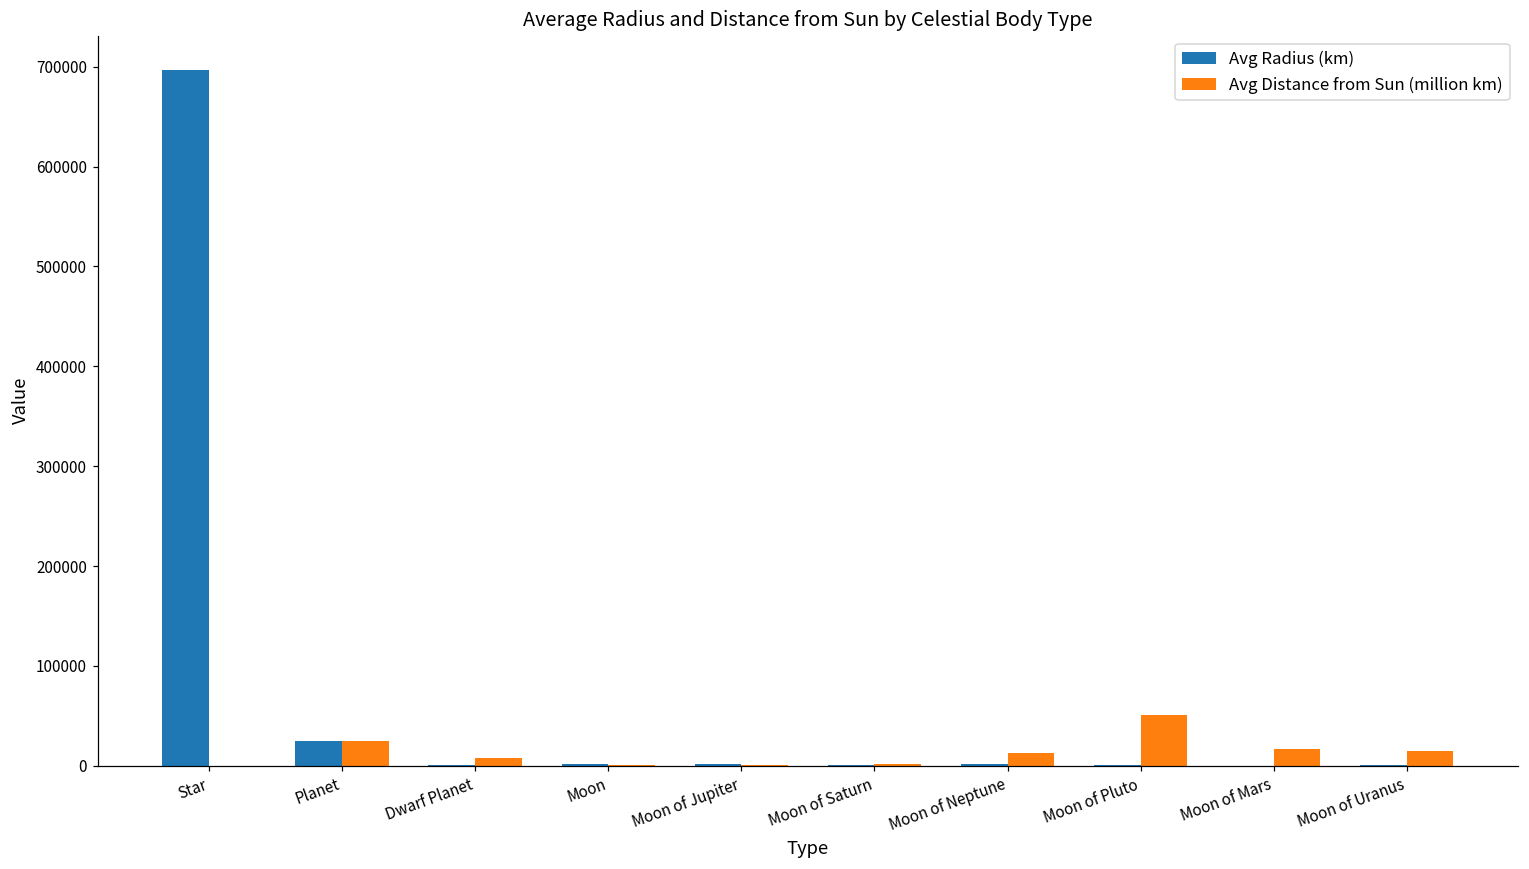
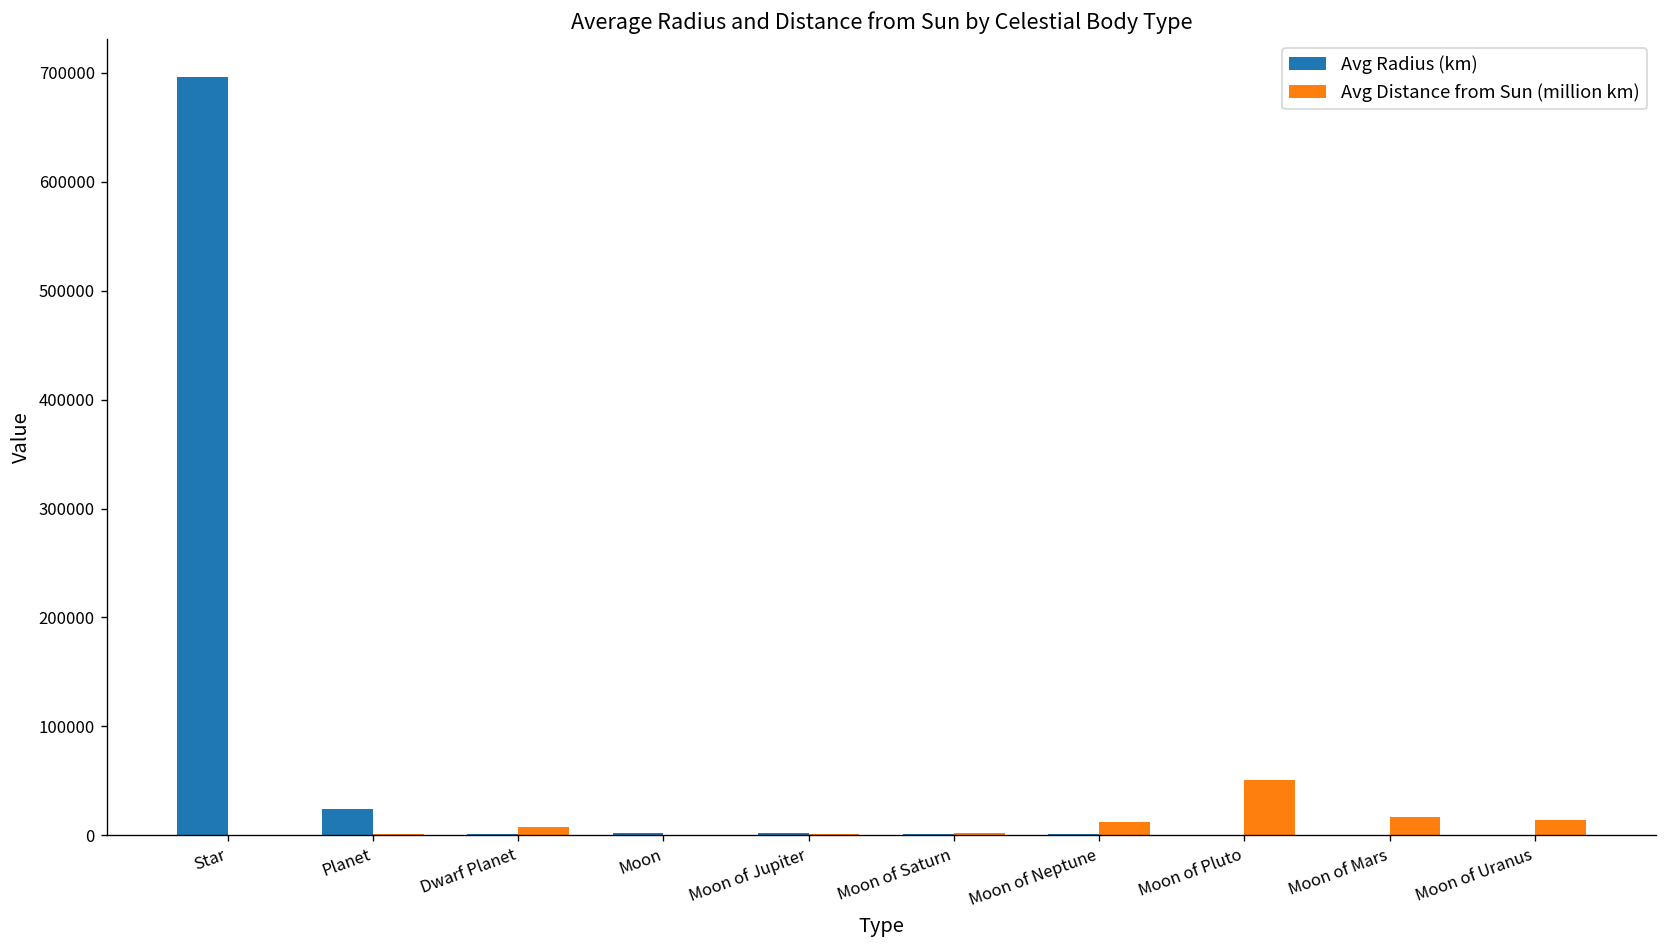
  {
    "Avg Radius (km)": {
      "Star": 700000,
      "Planet": 20000
    },
    "Avg Distance from Sun (million km)": {
      "Star": 0,
-     "Planet": 20000,
+     "Planet": 0,
      "Dwarf Planet": 10000,
      "Moon of Neptune": 10000,
      "Moon of Pluto": 50000,
      "Moon of Mars": 20000,
      "Moon of Uranus": 10000
    }
  }
